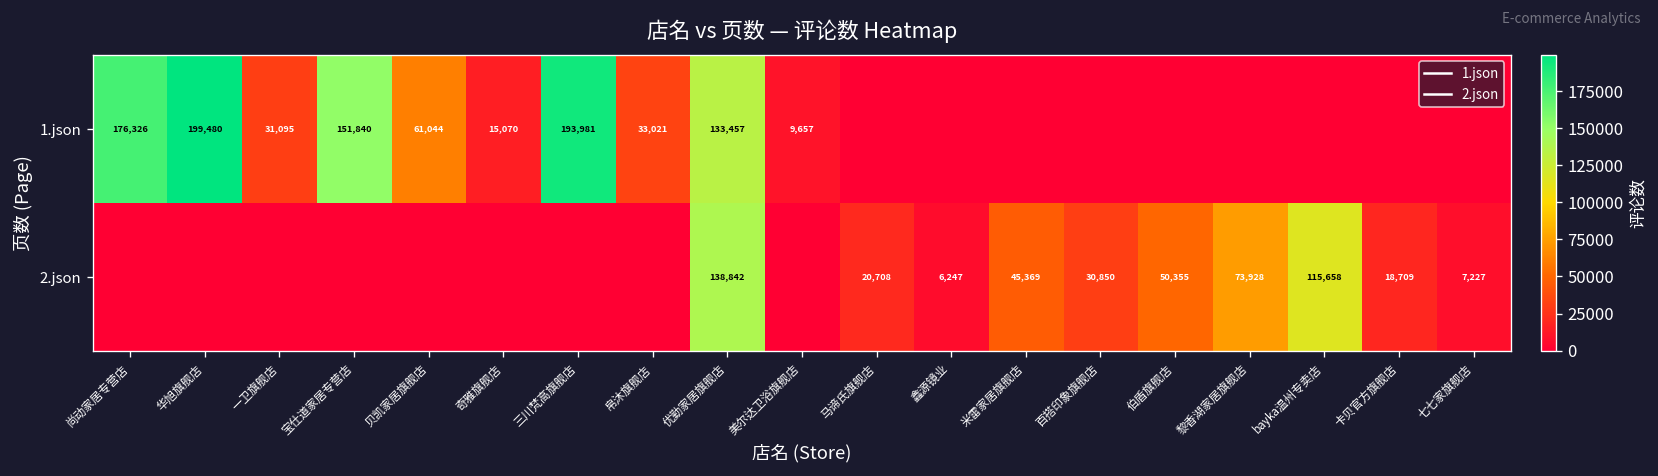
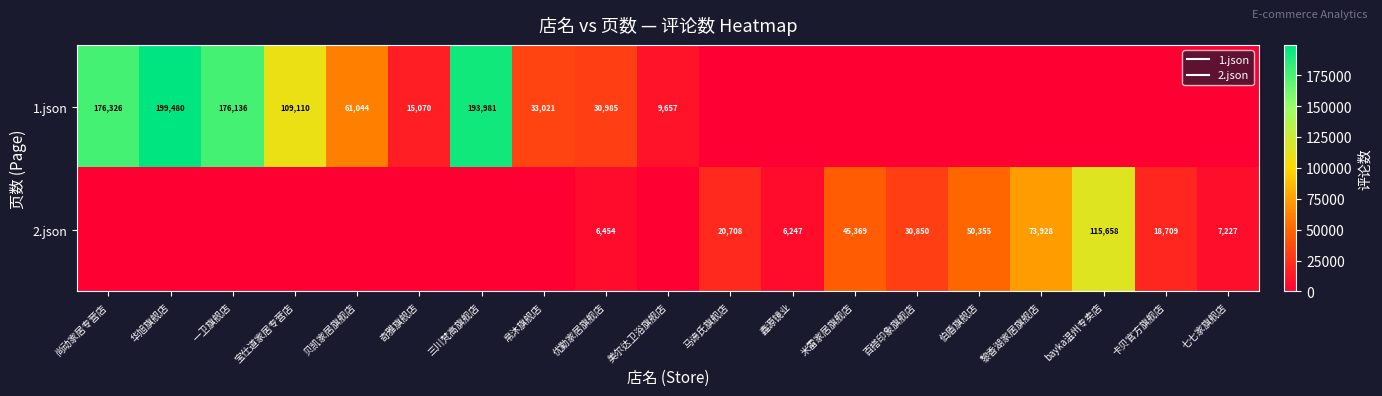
  {
    "1.json": {
      "尚动家居专营店": "176,326",
      "华旭旗舰店": "199,480",
-     "一卫旗舰店": "31,095",
-     "宝仕道家居专营店": "151,840",
+     "一卫旗舰店": "176,136",
+     "宝仕道家居专营店": "109,110",
      "贝凯家居旗舰店": "61,044",
      "奇雅旗舰店": "15,070",
      "三川梵高旗舰店": "193,981",
      "帛沐旗舰店": "33,021",
-     "优勤家居旗舰店": "133,457",
+     "优勤家居旗舰店": "30,985",
      "美尔达卫浴旗舰店": "9,657"
    },
    "2.json": {
-     "优勤家居旗舰店": "138,842",
+     "优勤家居旗舰店": "6,454",
      "马谛氏旗舰店": "20,708",
      "鑫源镜业": "6,247",
      "米雷家居旗舰店": "45,369",
      "百搭印象旗舰店": "30,850",
      "伯盾旗舰店": "50,355",
      "黎香湖家居旗舰店": "73,928",
      "bayka温州专卖店": "115,658",
      "卡贝官方旗舰店": "18,709",
      "七七家旗舰店": "7,227"
    }
  }
